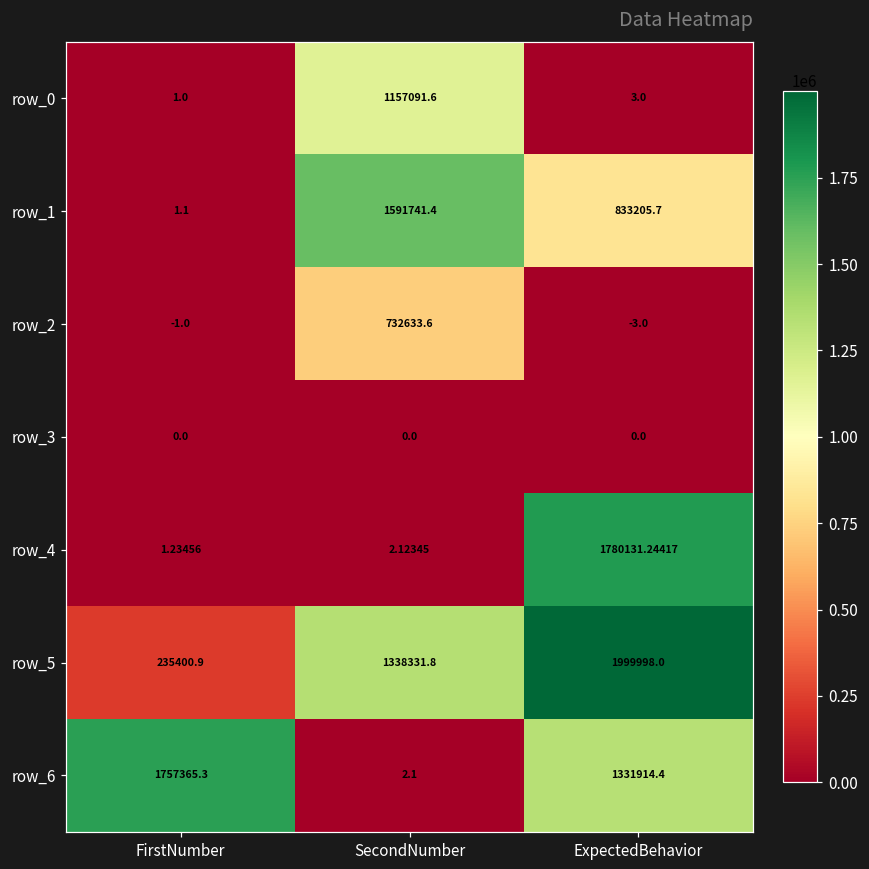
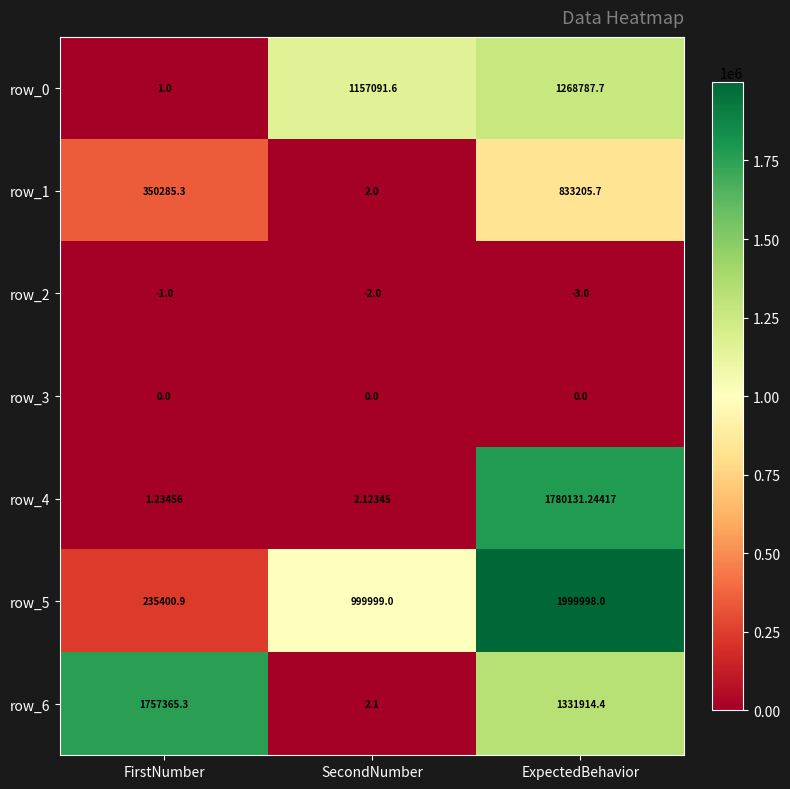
  {
    "row_0": {
      "FirstNumber": 1.0,
      "SecondNumber": 1157091.6,
-     "ExpectedBehavior": 3.0
+     "ExpectedBehavior": 1268787.7
    },
    "row_1": {
-     "FirstNumber": 1.1,
-     "SecondNumber": 1591741.4,
+     "FirstNumber": 350285.3,
+     "SecondNumber": 2.0,
      "ExpectedBehavior": 833205.7
    },
    "row_2": {
      "FirstNumber": -1.0,
-     "SecondNumber": 732633.6,
+     "SecondNumber": -2.0,
      "ExpectedBehavior": -3.0
    },
    "row_3": {
      "FirstNumber": 0.0,
      "SecondNumber": 0.0,
      "ExpectedBehavior": 0.0
    },
    "row_4": {
      "FirstNumber": 1.23456,
      "SecondNumber": 2.12345,
      "ExpectedBehavior": 1780131.24417
    },
    "row_5": {
      "FirstNumber": 235400.9,
-     "SecondNumber": 1338331.8,
+     "SecondNumber": 999999.0,
      "ExpectedBehavior": 1999998.0
    },
    "row_6": {
      "FirstNumber": 1757365.3,
      "SecondNumber": 2.1,
      "ExpectedBehavior": 1331914.4
    }
  }
